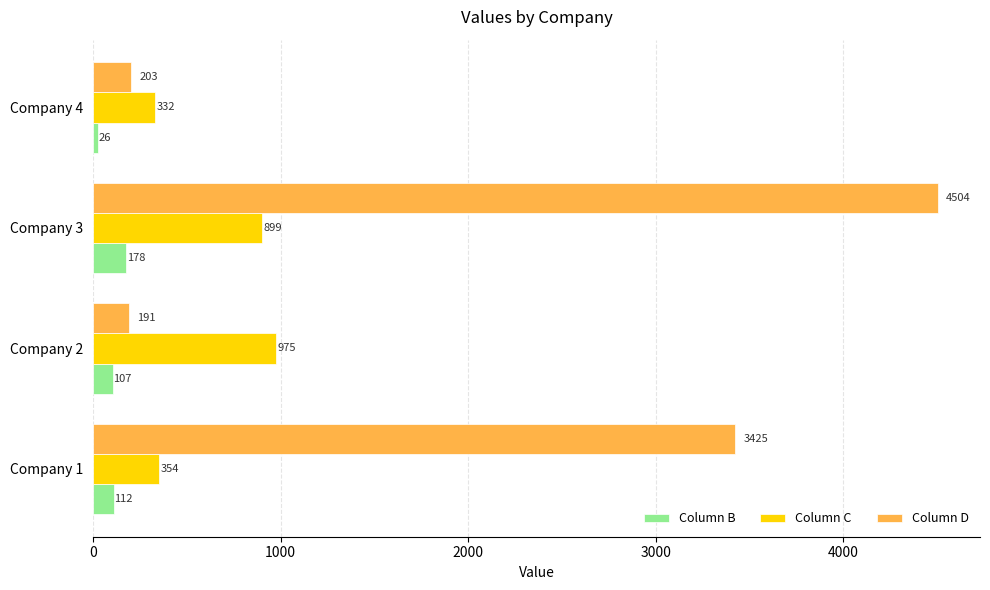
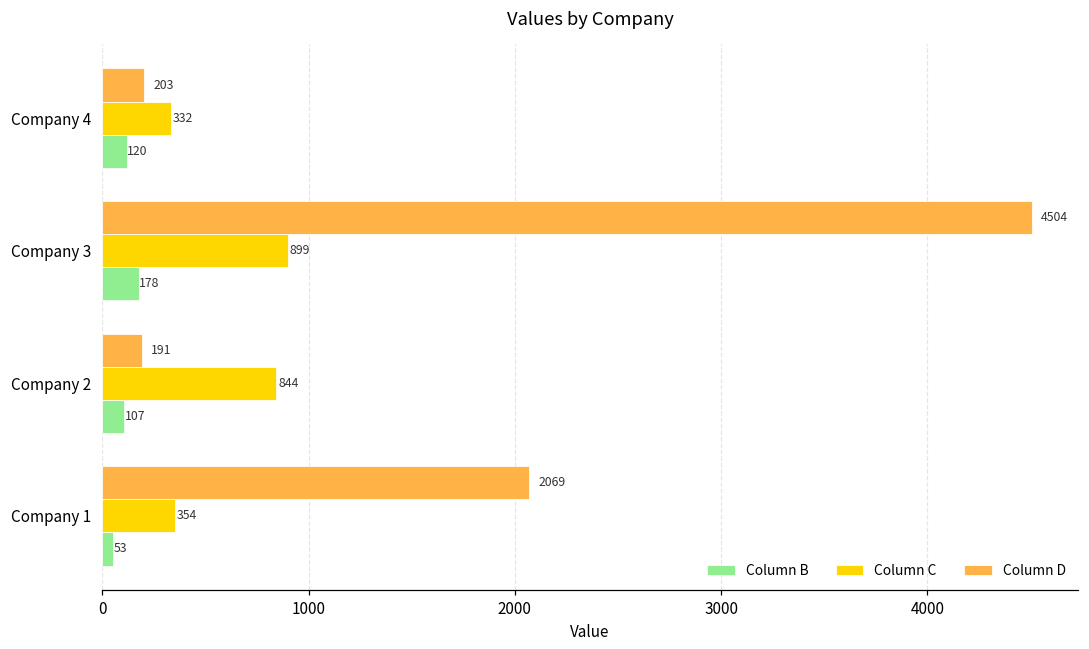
  {
    "Column B": {
-     "Company 4": 26,
+     "Company 4": 120,
      "Company 3": 178,
      "Company 2": 107,
-     "Company 1": 112
+     "Company 1": 53
    },
    "Column C": {
      "Company 4": 332,
      "Company 3": 899,
-     "Company 2": 975,
+     "Company 2": 844,
      "Company 1": 354
    },
    "Column D": {
      "Company 4": 203,
      "Company 3": 4504,
      "Company 2": 191,
-     "Company 1": 3425
+     "Company 1": 2069
    }
  }
